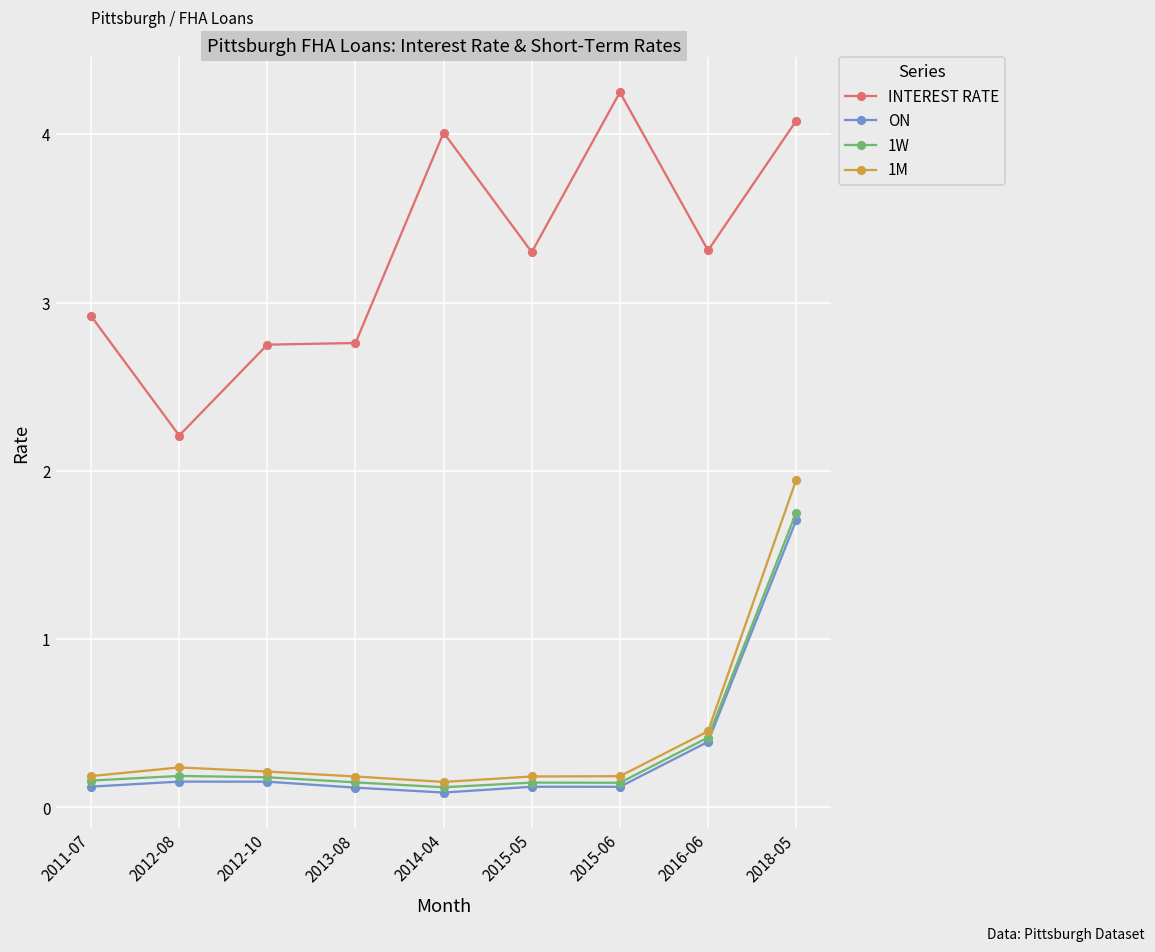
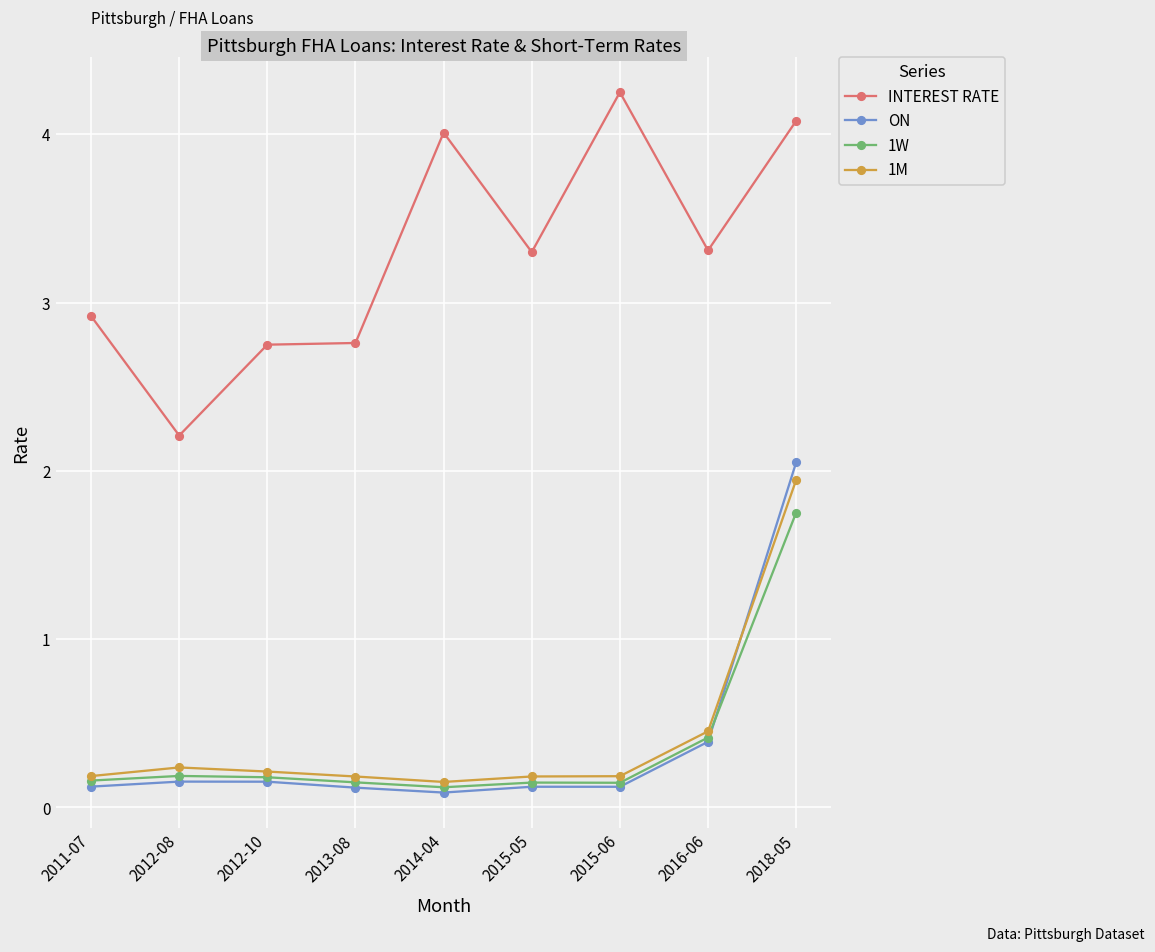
  {
    "INTEREST RATE": {
      "2011-07": 2.92,
      "2012-08": 2.21,
      "2012-10": 2.75,
      "2013-08": 2.76,
      "2014-04": 4.01,
      "2015-05": 3.30,
      "2015-06": 4.25,
      "2016-06": 3.31,
      "2018-05": 4.08
    },
    "ON": {
      "2011-07": 0.12,
      "2012-08": 0.15,
      "2012-10": 0.15,
      "2013-08": 0.12,
      "2014-04": 0.09,
      "2015-05": 0.12,
      "2015-06": 0.12,
      "2016-06": 0.39,
-     "2018-05": 1.71
+     "2018-05": 2.05
    },
    "1W": {
      "2011-07": 0.16,
      "2012-08": 0.19,
      "2012-10": 0.18,
      "2013-08": 0.15,
      "2014-04": 0.12,
      "2015-05": 0.15,
      "2015-06": 0.15,
      "2016-06": 0.42,
      "2018-05": 1.75
    },
    "1M": {
      "2011-07": 0.19,
      "2012-08": 0.24,
      "2012-10": 0.21,
      "2013-08": 0.18,
      "2014-04": 0.15,
      "2015-05": 0.18,
      "2015-06": 0.19,
      "2016-06": 0.45,
      "2018-05": 1.95
    }
  }
